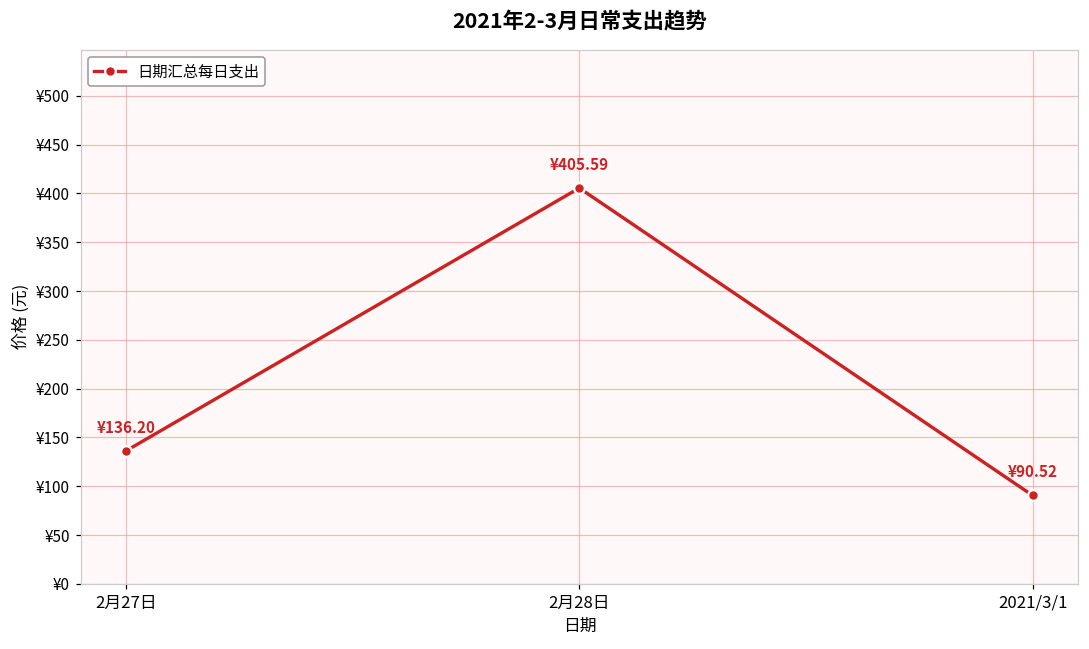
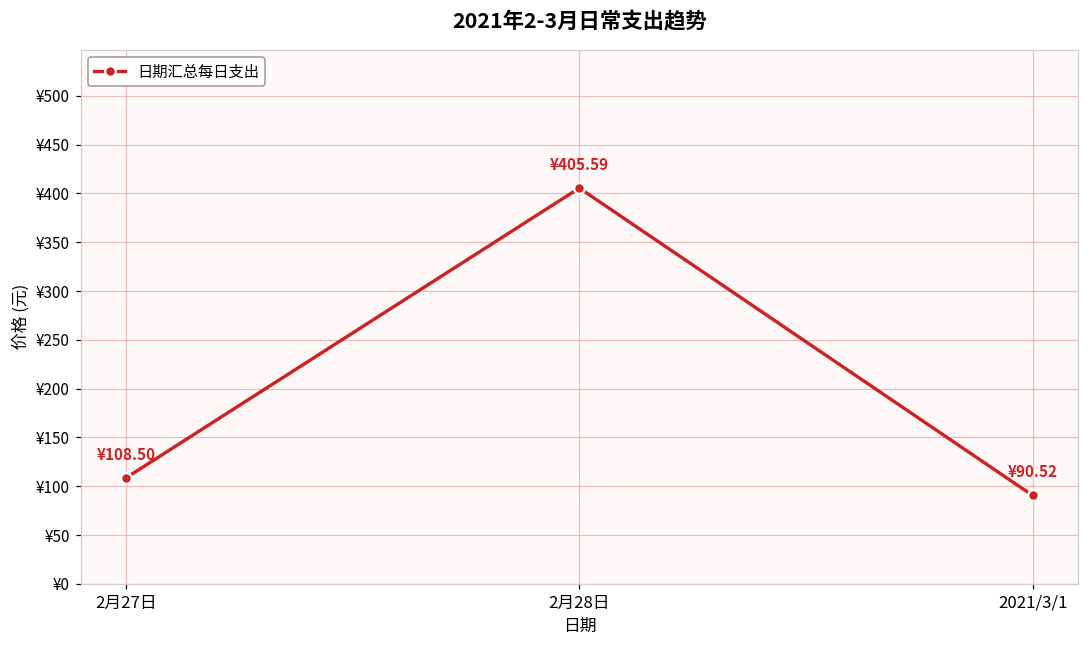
  {
-   "2月27日": "¥136.20",
+   "2月27日": "¥108.50",
    "2月28日": "¥405.59",
    "2021/3/1": "¥90.52"
  }
